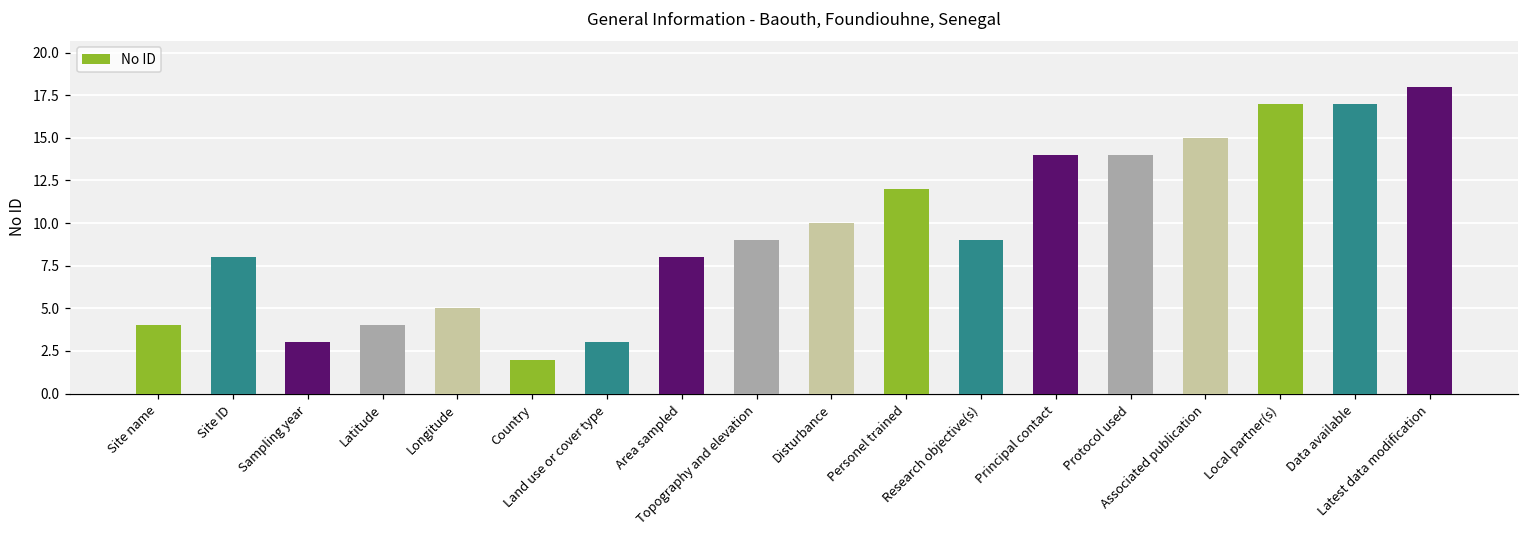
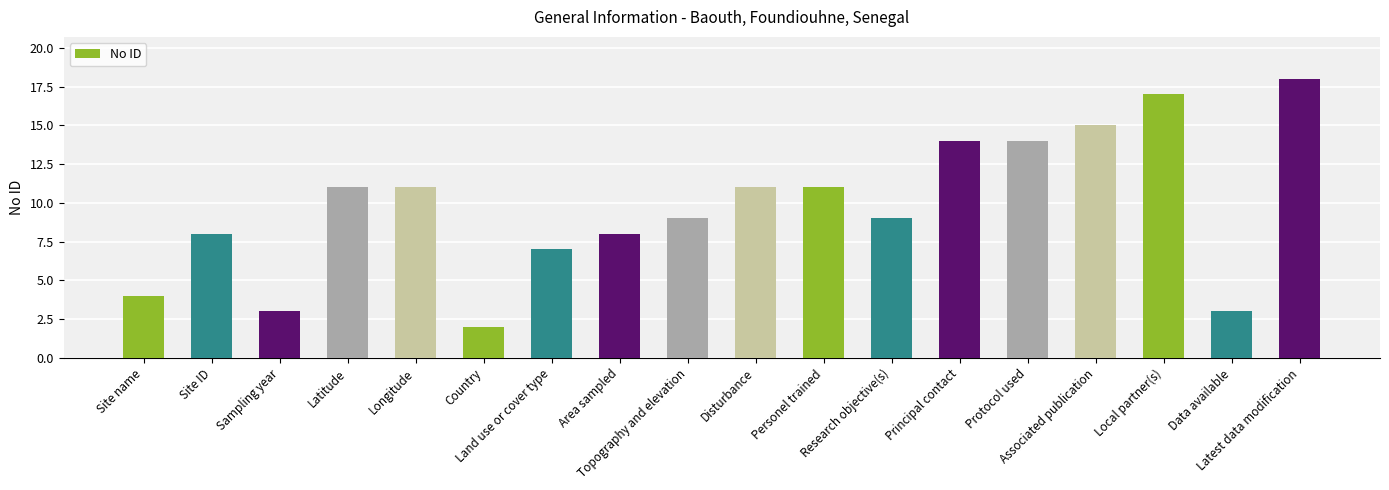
  {
    "Site name": 4,
    "Site ID": 8,
    "Sampling year": 3,
-   "Latitude": 4,
-   "Longitude": 5,
+   "Latitude": 11,
+   "Longitude": 11,
    "Country": 2,
-   "Land use or cover type": 3,
+   "Land use or cover type": 7,
    "Area sampled": 8,
    "Topography and elevation": 9,
-   "Disturbance": 10,
-   "Personel trained": 12,
+   "Disturbance": 11,
+   "Personel trained": 11,
    "Research objective(s)": 9,
    "Principal contact": 14,
    "Protocol used": 14,
    "Associated publication": 15,
    "Local partner(s)": 17,
-   "Data available": 17,
+   "Data available": 3,
    "Latest data modification": 18
  }
